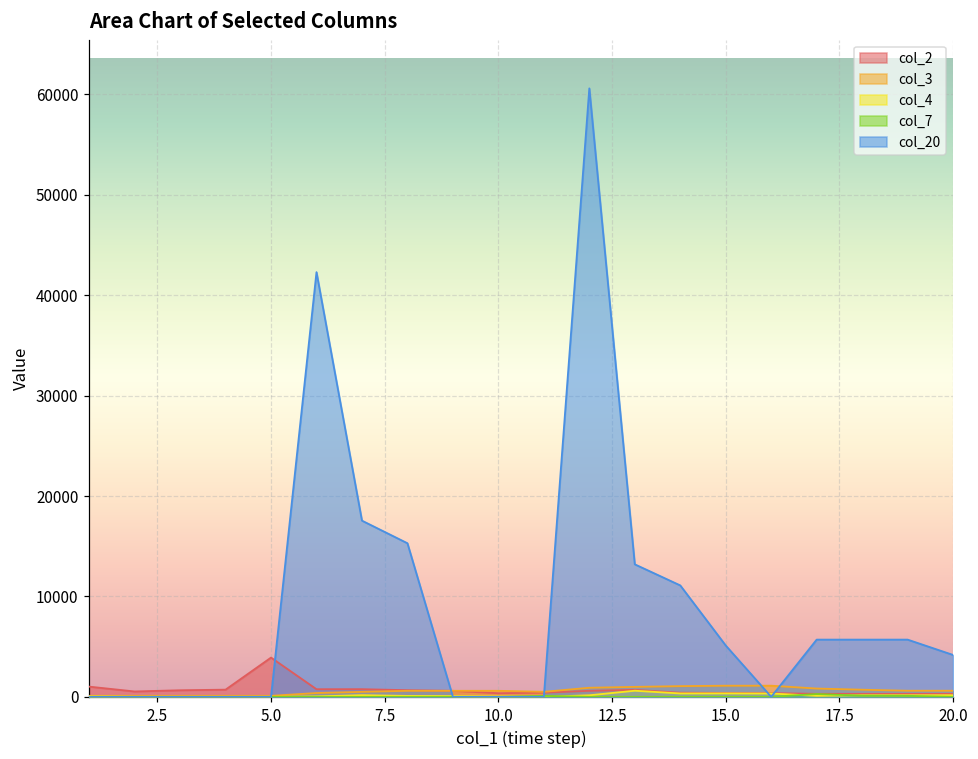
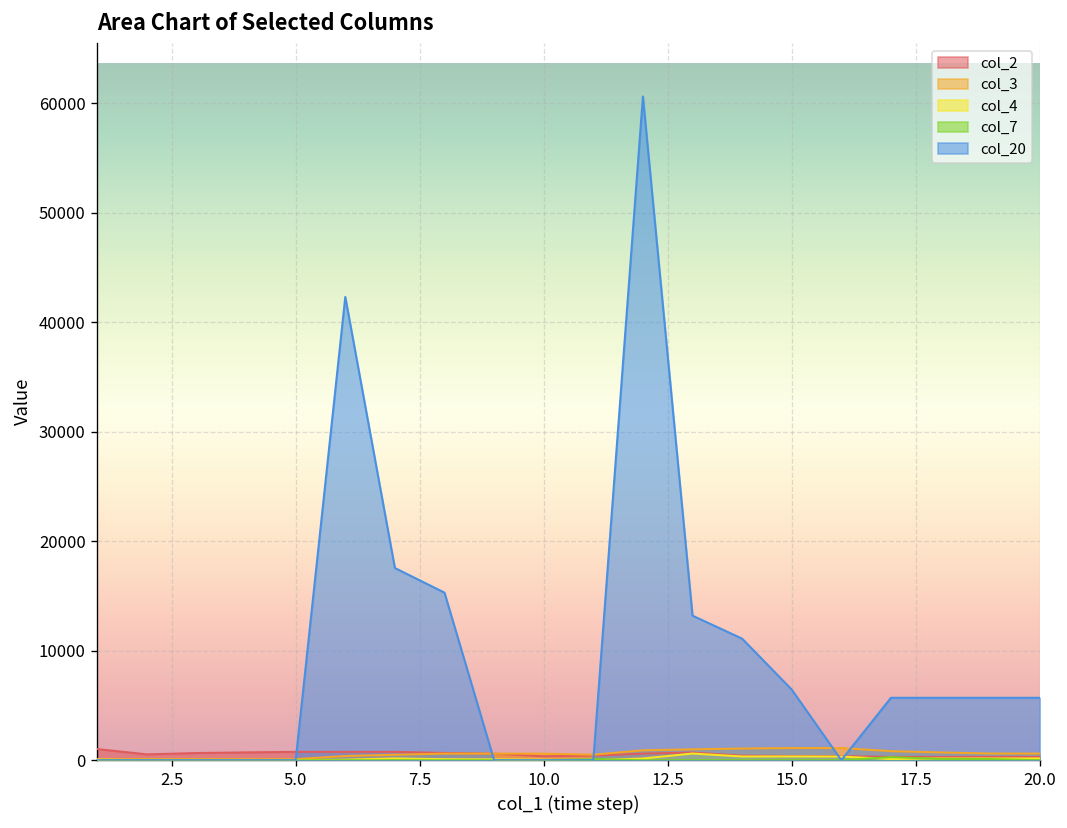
  {
    "col_2": {
-     "5.0": 4000
+     "5.0": 1000
    },
    "col_7": {
      "15.0": 0
    },
    "col_20": {
-     "15.0": 5000,
-     "20.0": 4000
+     "15.0": 6000,
+     "20.0": 6000
    }
  }
